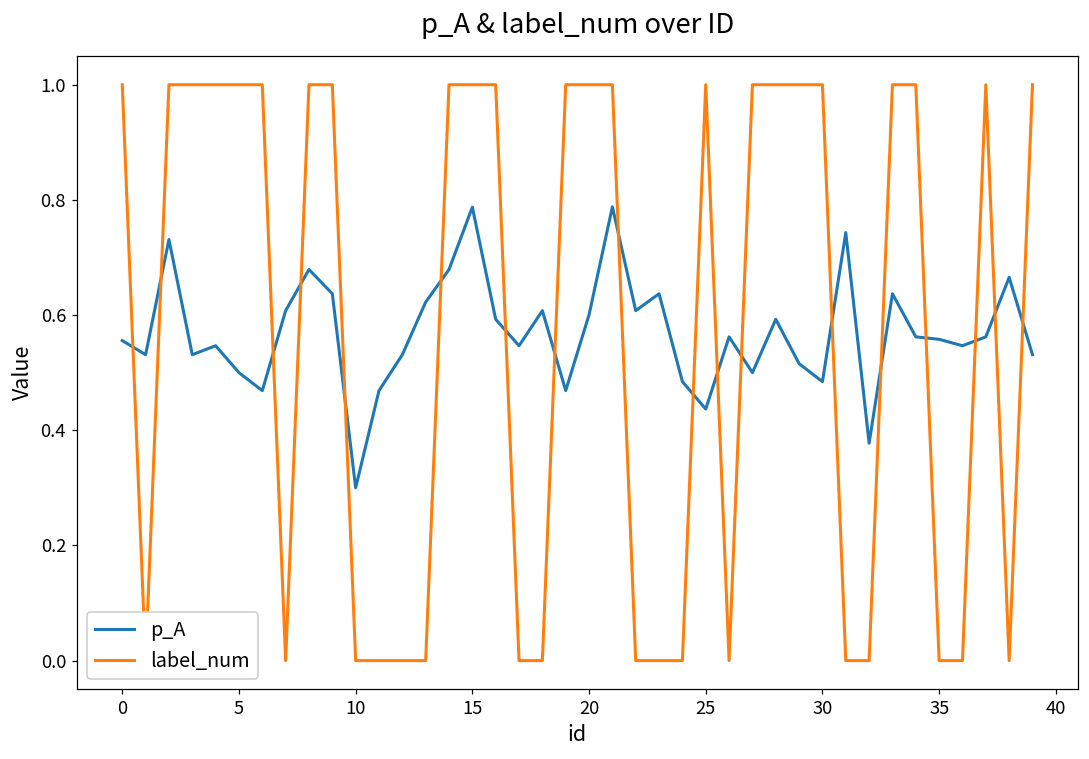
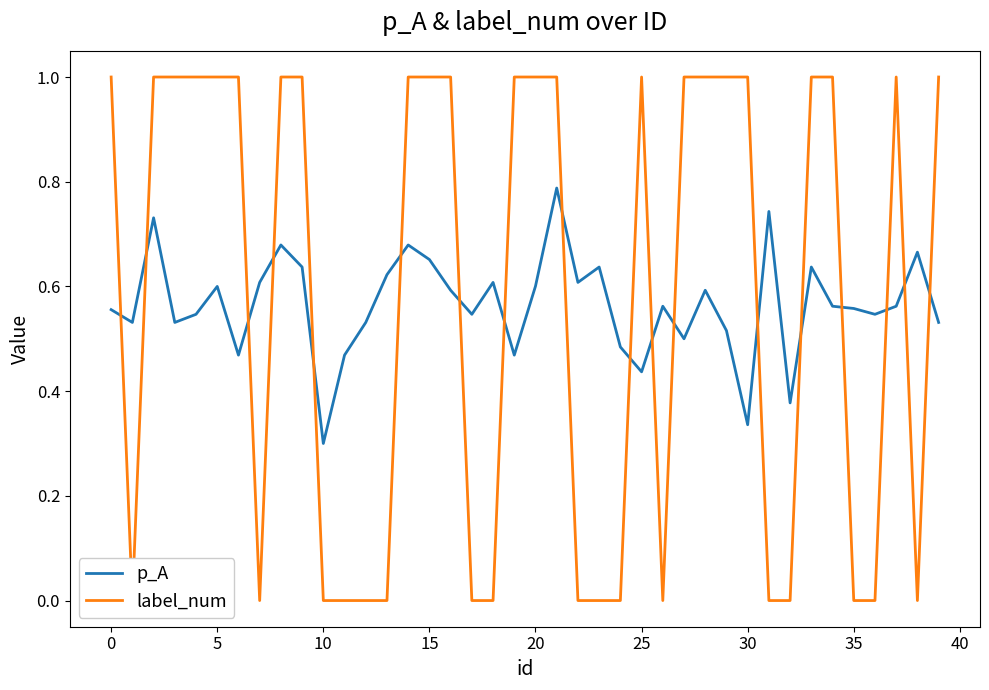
  {
    "p_A": {
      "0": 0.56,
-     "5": 0.5,
+     "5": 0.6,
      "10": 0.30,
-     "15": 0.79,
+     "15": 0.65,
      "20": 0.60,
      "25": 0.44,
-     "30": 0.48,
+     "30": 0.34,
      "35": 0.56
    },
    "label_num": {
      "0": 1.00,
      "5": 1.00,
      "10": 0.00,
      "15": 1.00,
      "20": 1.00,
      "25": 1.00,
      "30": 1.00,
      "35": 0.00
    }
  }
